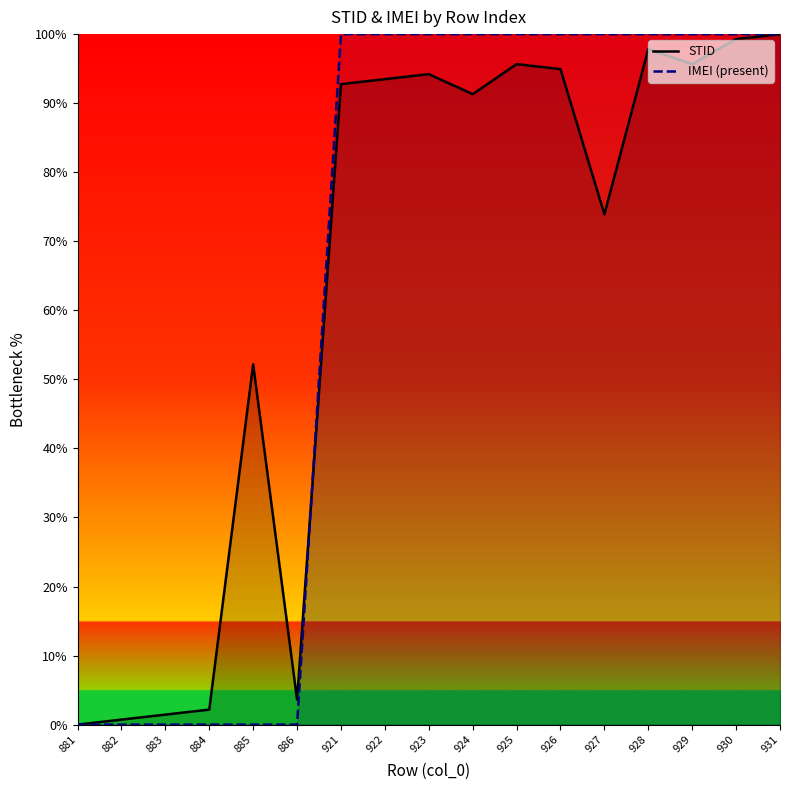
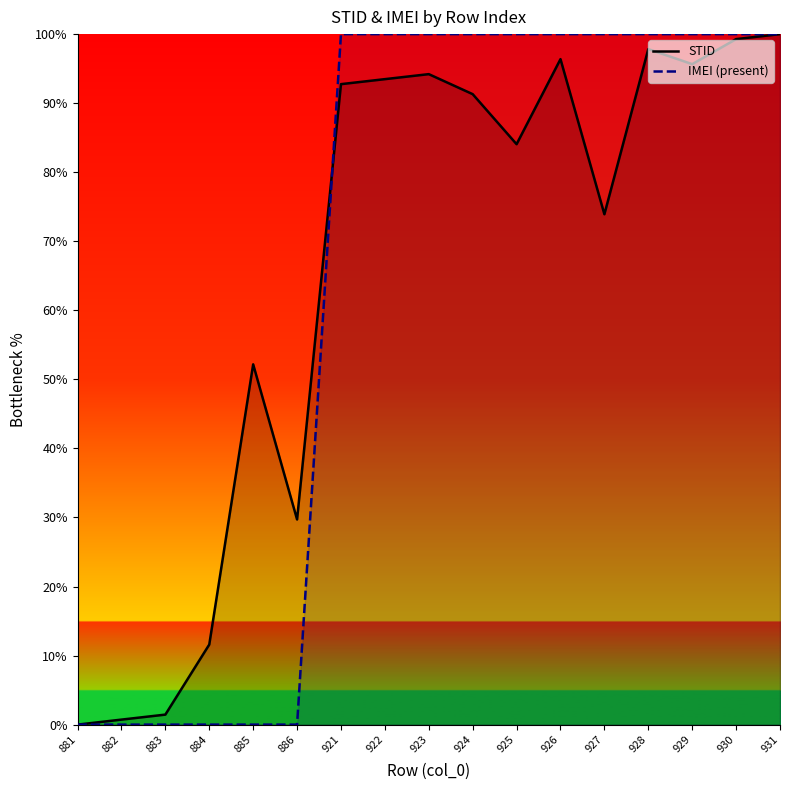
  {
    "STID": {
      "882": "1%",
      "883": "1%",
-     "884": "2%",
+     "884": "12%",
      "885": "52%",
-     "886": "4%",
+     "886": "30%",
      "921": "93%",
      "922": "93%",
      "923": "94%",
      "924": "91%",
-     "925": "96%",
-     "926": "95%",
+     "925": "84%",
+     "926": "96%",
      "927": "74%",
      "930": "99%"
    },
    "IMEI (present)": {
      "882": "0%",
      "883": "0%",
      "884": "0%",
      "885": "0%",
      "886": "0%",
      "921": "100%",
      "922": "100%",
      "923": "100%",
      "924": "100%",
      "925": "100%",
      "926": "100%",
      "927": "100%",
      "928": "100%",
      "929": "100%",
      "930": "100%"
    }
  }
